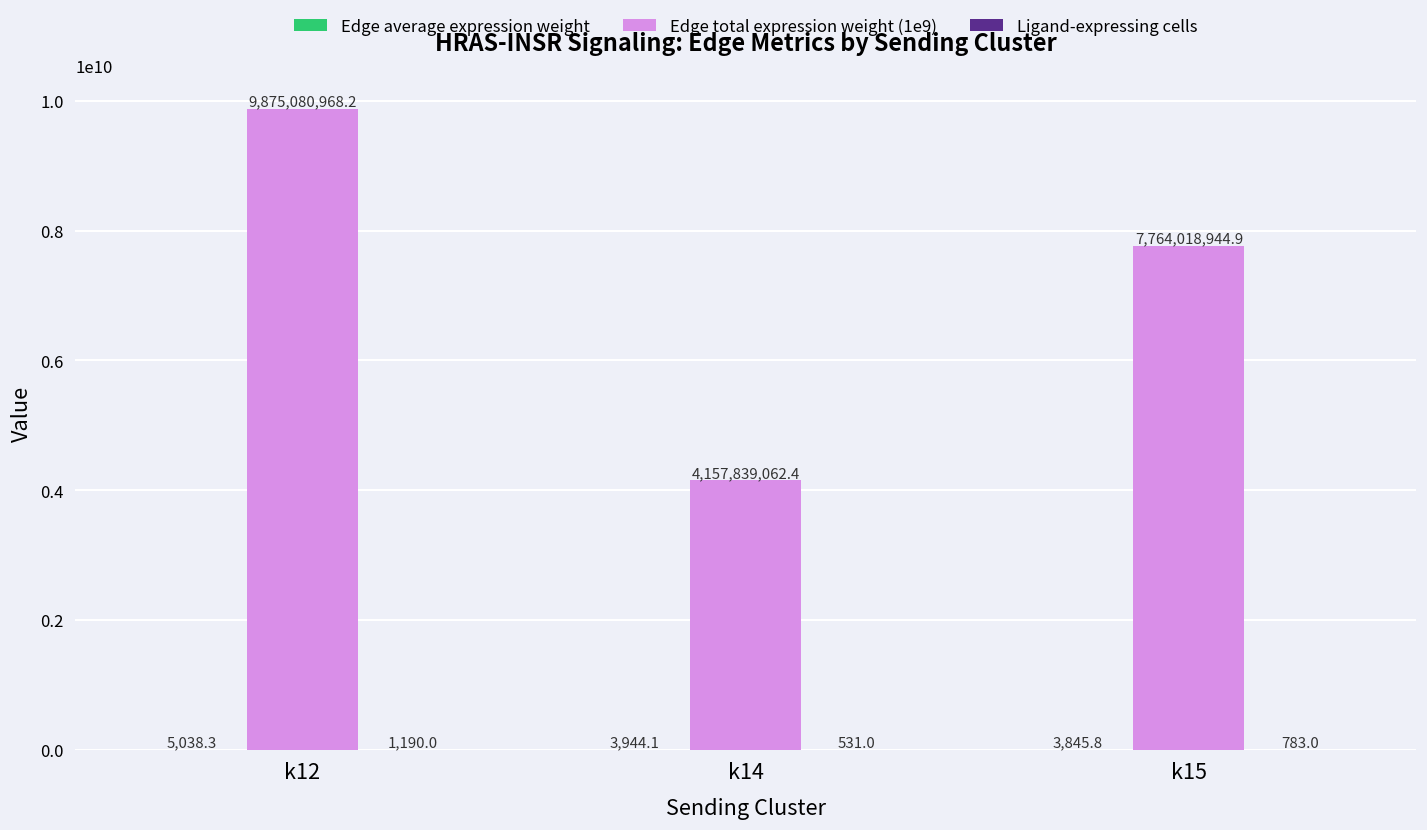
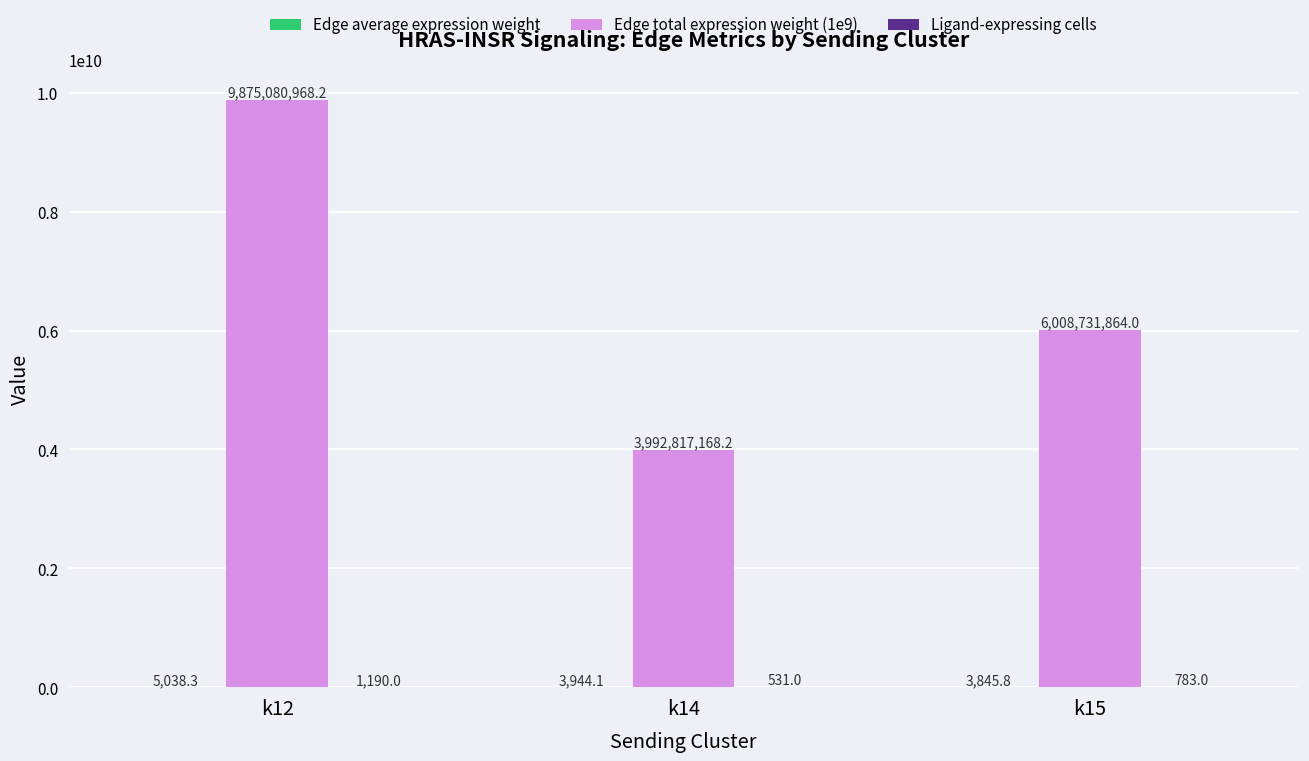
  {
    "Edge average expression weight": {
      "k12": "5,038.3",
      "k14": "3,944.1",
      "k15": "3,845.8"
    },
    "Edge total expression weight (1e9)": {
      "k12": "9,875,080,968.2",
-     "k14": "4,157,839,062.4",
-     "k15": "7,764,018,944.9"
+     "k14": "3,992,817,168.2",
+     "k15": "6,008,731,864.0"
    },
    "Ligand-expressing cells": {
      "k12": "1,190.0",
      "k14": "531.0",
      "k15": "783.0"
    }
  }
